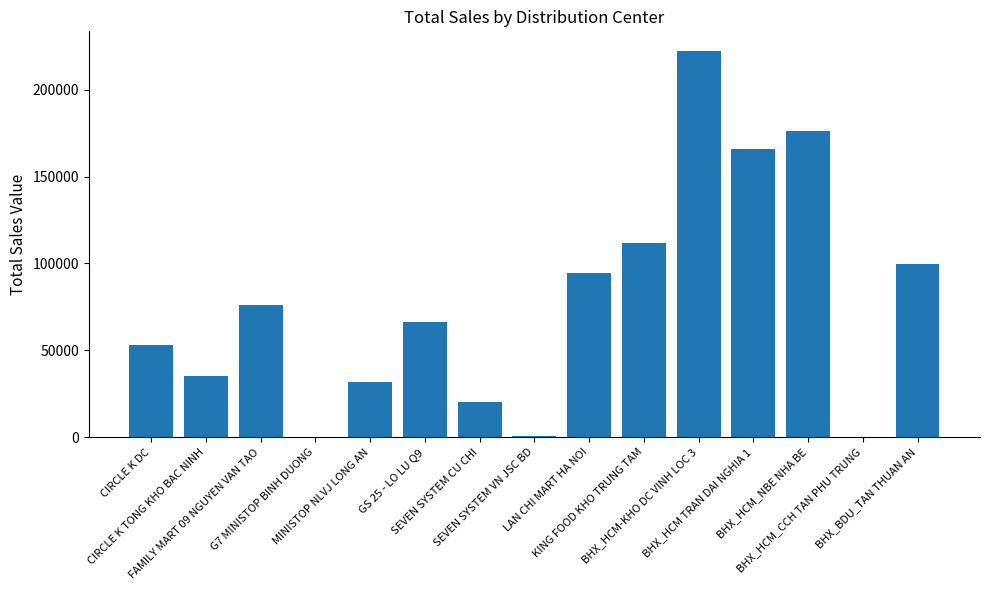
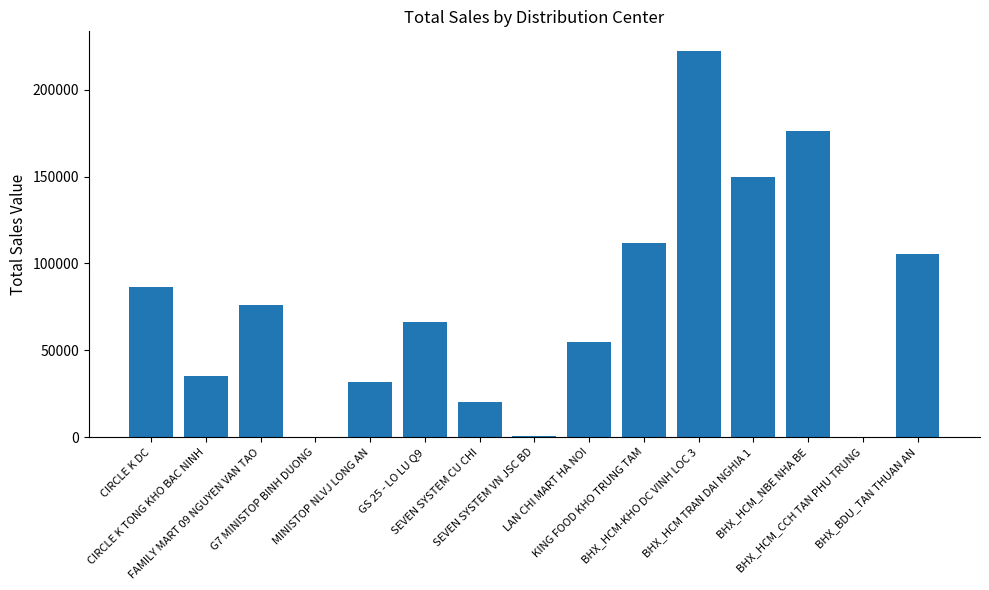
  {
-   "CIRCLE K DC": 53000,
+   "CIRCLE K DC": 86000,
    "CIRCLE K TONG KHO BAC NINH": 35000,
    "FAMILY MART 09 NGUYEN VAN TAO": 76000,
    "G7 MINISTOP BINH DUONG": 0,
    "MINISTOP NLVJ LONG AN": 32000,
    "GS 25 - LO LU Q9": 66000,
    "SEVEN SYSTEM CU CHI": 20000,
-   "LAN CHI MART HA NOI": 95000,
+   "LAN CHI MART HA NOI": 54000,
    "KING FOOD KHO TRUNG TAM": 112000,
    "BHX_HCM-KHO DC VINH LOC 3": 222000,
-   "BHX_HCM TRAN DAI NGHIA 1": 166000,
+   "BHX_HCM TRAN DAI NGHIA 1": 150000,
    "BHX_HCM_NBE NHA BE": 176000,
    "BHX_HCM_CCH TAN PHU TRUNG": 0,
-   "BHX_BDU_TAN THUAN AN": 100000
+   "BHX_BDU_TAN THUAN AN": 106000
  }
